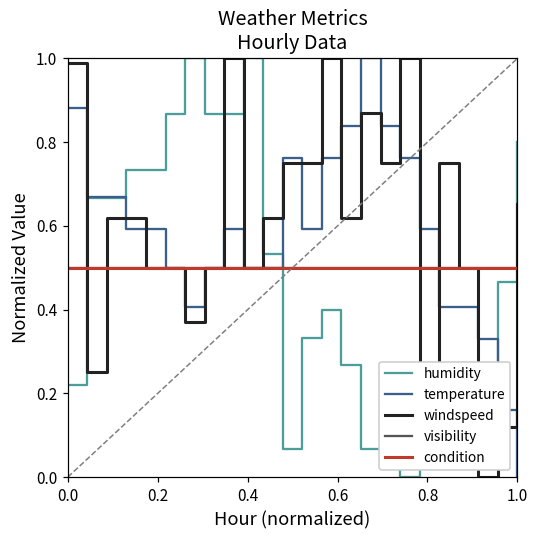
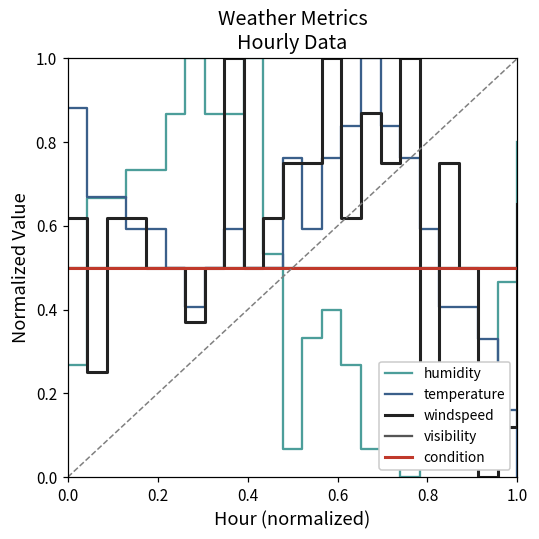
  {
    "humidity": {
-     "0.0": 0.22,
+     "0.0": 0.27,
      "1.0": 0.80
    },
    "temperature": {
      "0.0": 0.88,
      "1.0": 0.00
    },
    "windspeed": {
-     "0.0": 0.99,
+     "0.0": 0.62,
      "1.0": 0.65
    },
    "condition": {
      "0.0": 0.50,
      "1.0": 0.50
    }
  }
